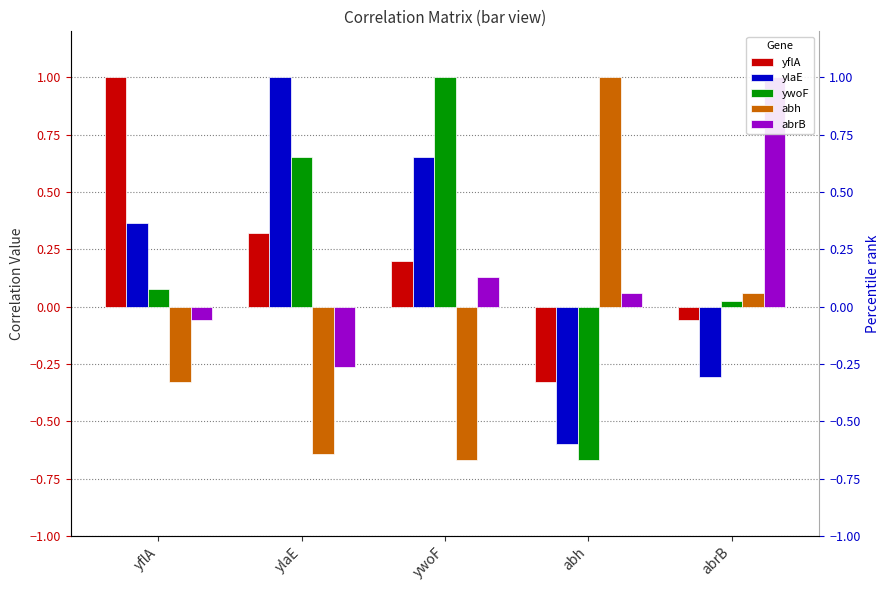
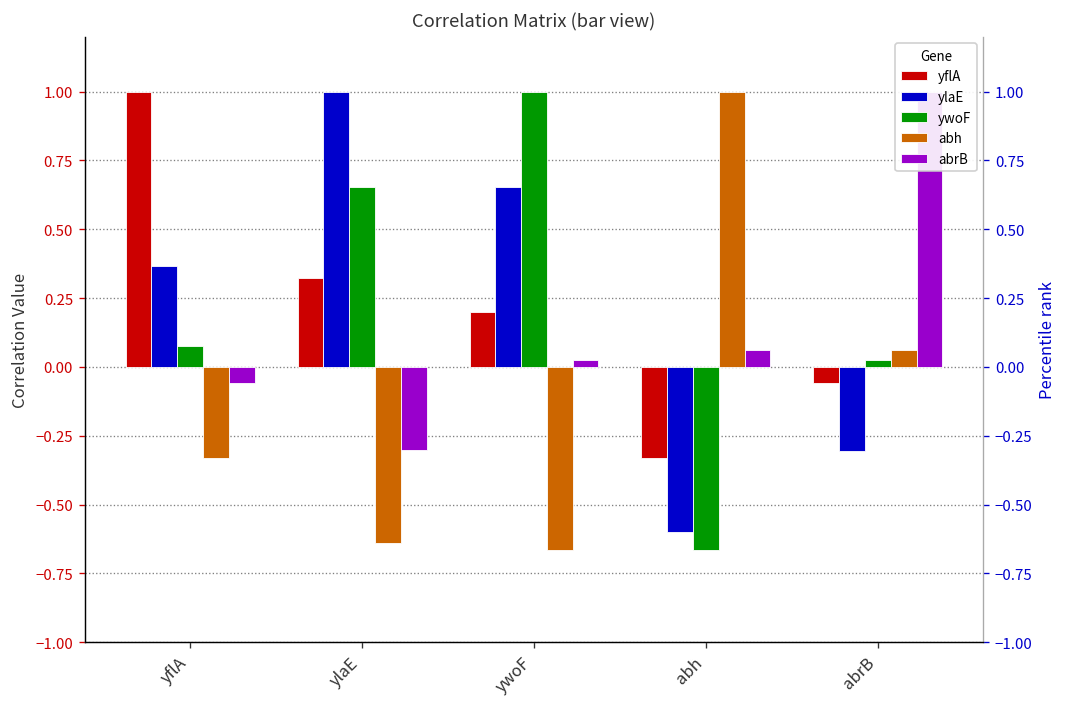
  {
    "yflA": {
      "yflA": 1.00,
      "ylaE": 0.32,
      "ywoF": 0.20,
      "abh": -0.33,
      "abrB": -0.06
    },
    "ylaE": {
      "yflA": 0.37,
      "ylaE": 1.00,
      "ywoF": 0.65,
      "abh": -0.60,
      "abrB": -0.31
    },
    "ywoF": {
      "yflA": 0.08,
      "ylaE": 0.65,
      "ywoF": 1.00,
      "abh": -0.67,
      "abrB": 0.02
    },
    "abh": {
      "yflA": -0.33,
      "ylaE": -0.64,
      "ywoF": -0.67,
      "abh": 1.00,
      "abrB": 0.06
    },
    "abrB": {
      "yflA": -0.06,
-     "ylaE": -0.26,
-     "ywoF": 0.13,
+     "ylaE": -0.30,
+     "ywoF": 0.02,
      "abh": 0.06
    }
  }
